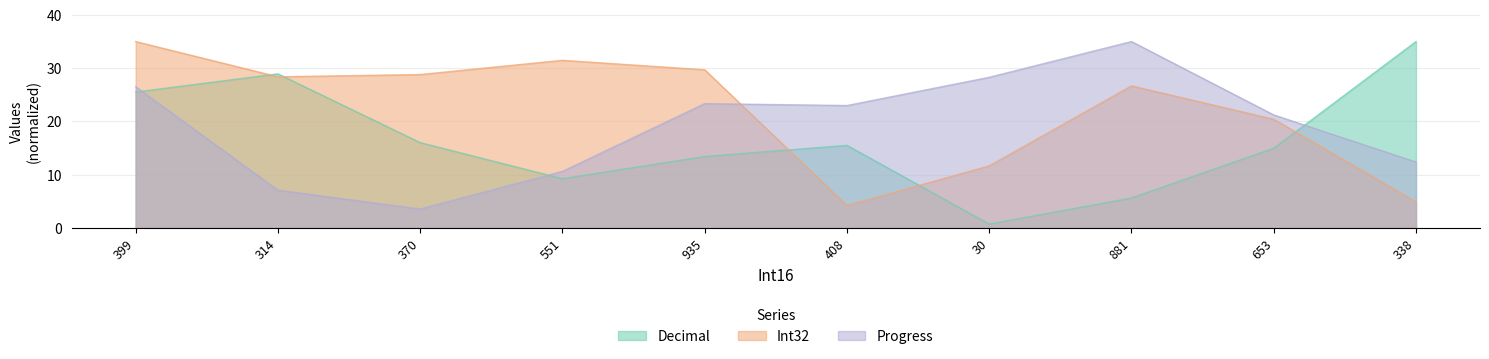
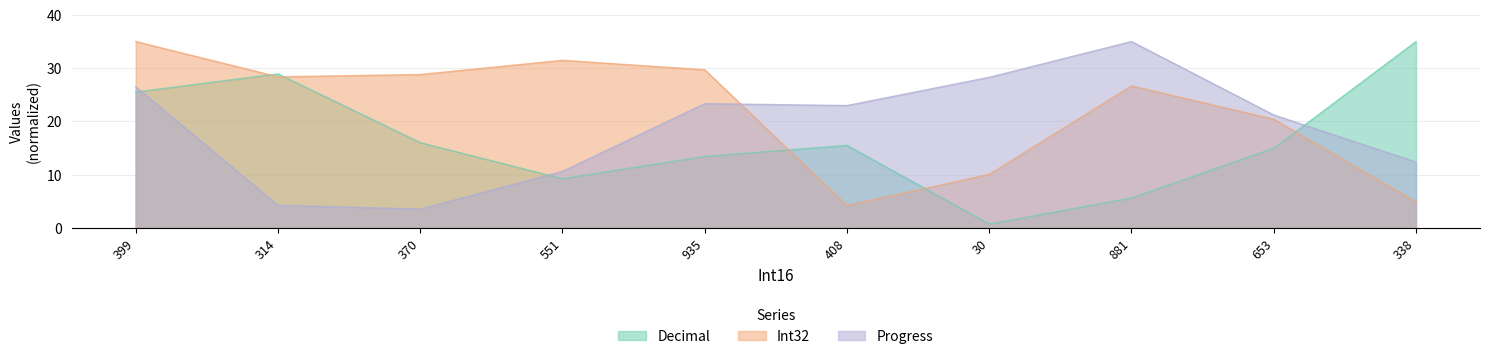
  {
    "Decimal": {
      "399": 26,
      "314": 29,
      "370": 16,
      "551": 9,
      "935": 13,
      "408": 15,
      "30": 1,
      "881": 6,
      "653": 15,
      "338": 35
    },
    "Int32": {
      "399": 35,
      "314": 28,
      "370": 29,
      "551": 31,
      "935": 30,
      "408": 4,
-     "30": 12,
+     "30": 10,
      "881": 27,
      "653": 20,
      "338": 5
    },
    "Progress": {
      "399": 27,
-     "314": 7,
+     "314": 4,
      "370": 4,
      "551": 11,
      "935": 23,
      "408": 23,
      "30": 28,
      "881": 35,
      "653": 21,
      "338": 12
    }
  }
